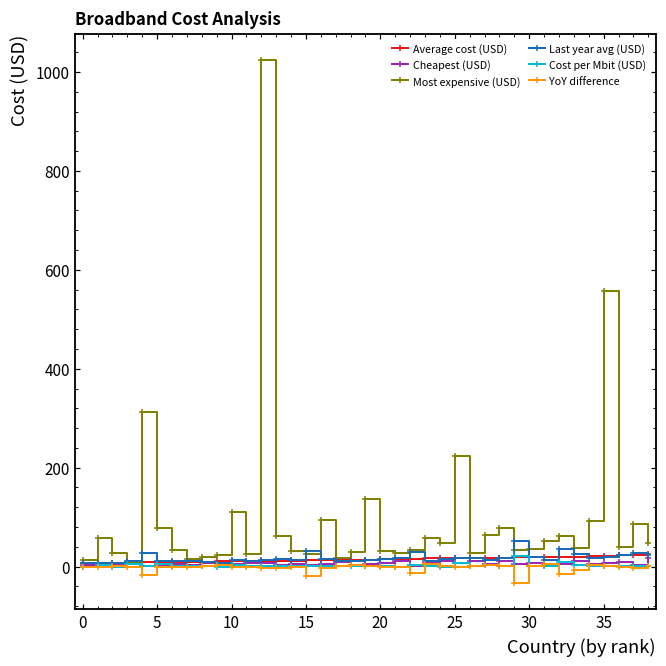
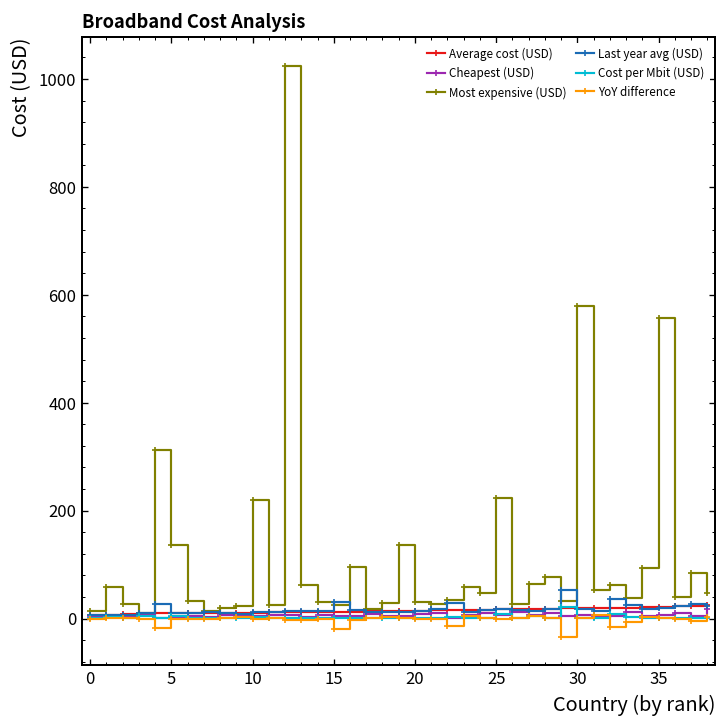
  {
    "Average cost (USD)": {
      "15": 10
    },
    "Cheapest (USD)": {
      "20": 10,
      "30": 10
    },
    "Most expensive (USD)": {
      "0": 10,
-     "5": 80,
-     "10": 110,
+     "5": 140,
+     "10": 220,
      "15": 30,
      "20": 30,
      "25": 220,
-     "30": 40,
+     "30": 580,
      "35": 560
    },
    "Last year avg (USD)": {
      "15": 30
    },
    "YoY difference": {
      "15": -20,
      "25": 0
    }
  }
